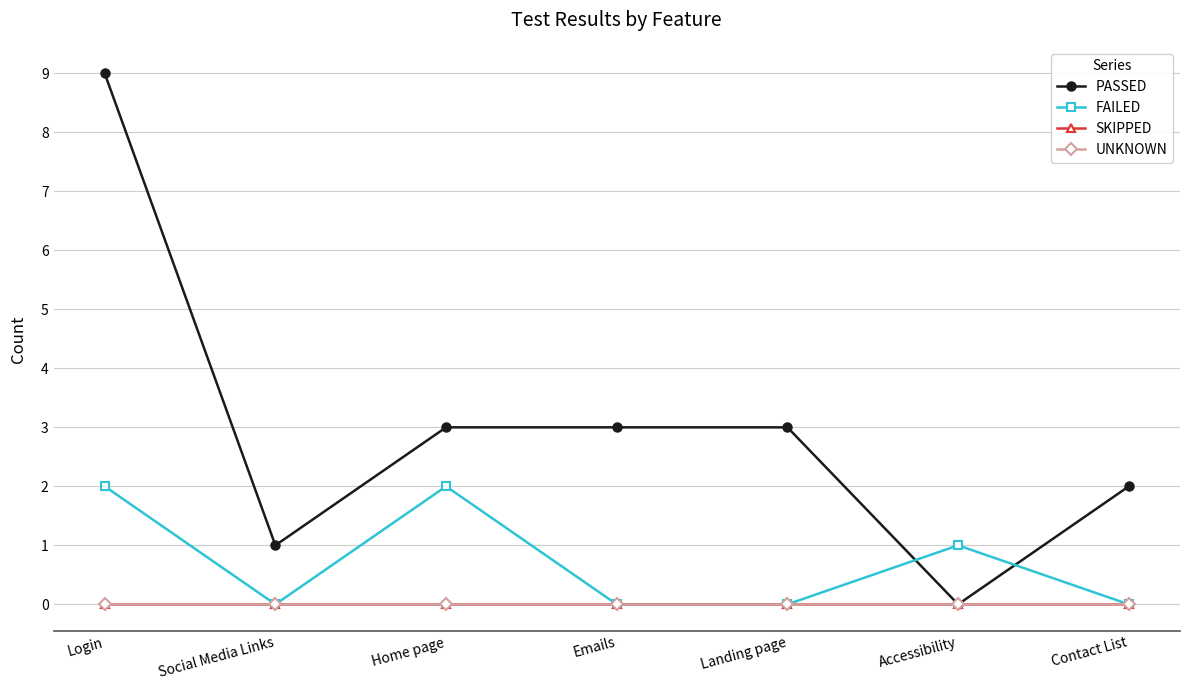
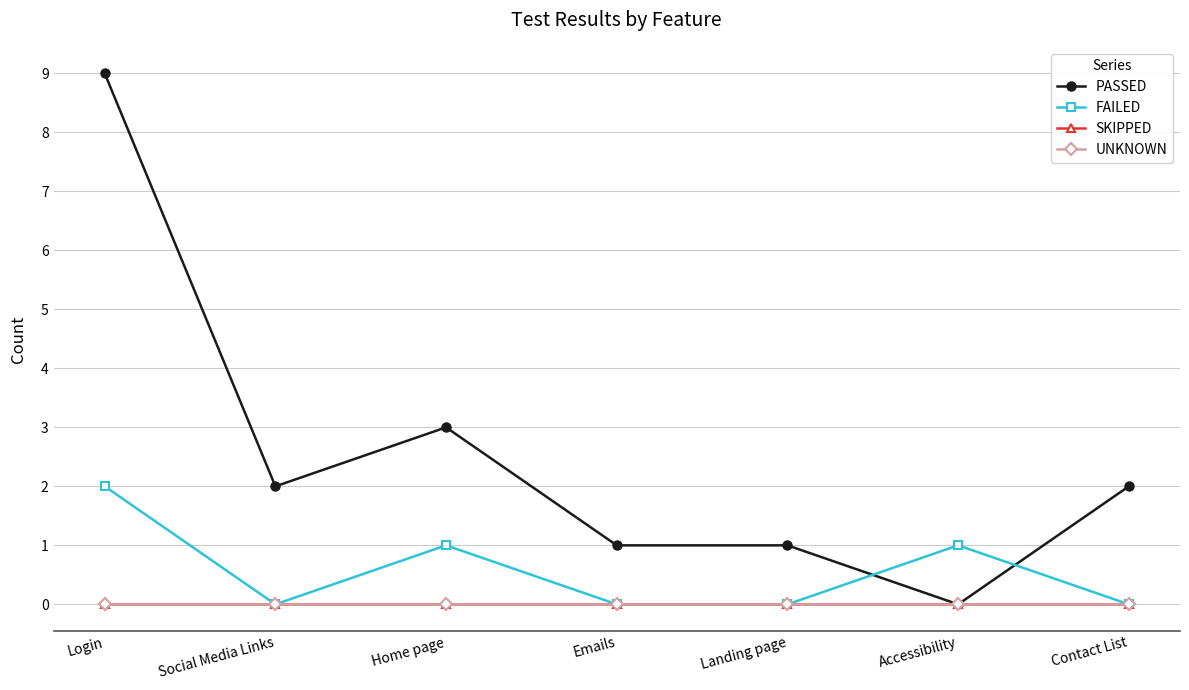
  {
    "PASSED": {
      "Login": 9,
-     "Social Media Links": 1,
+     "Social Media Links": 2,
      "Home page": 3,
-     "Emails": 3,
-     "Landing page": 3,
+     "Emails": 1,
+     "Landing page": 1,
      "Contact List": 2
    },
    "FAILED": {
      "Login": 2,
-     "Home page": 2,
+     "Home page": 1,
      "Accessibility": 1
    },
    "UNKNOWN": {
      "Login": 0,
      "Home page": 0
    }
  }
